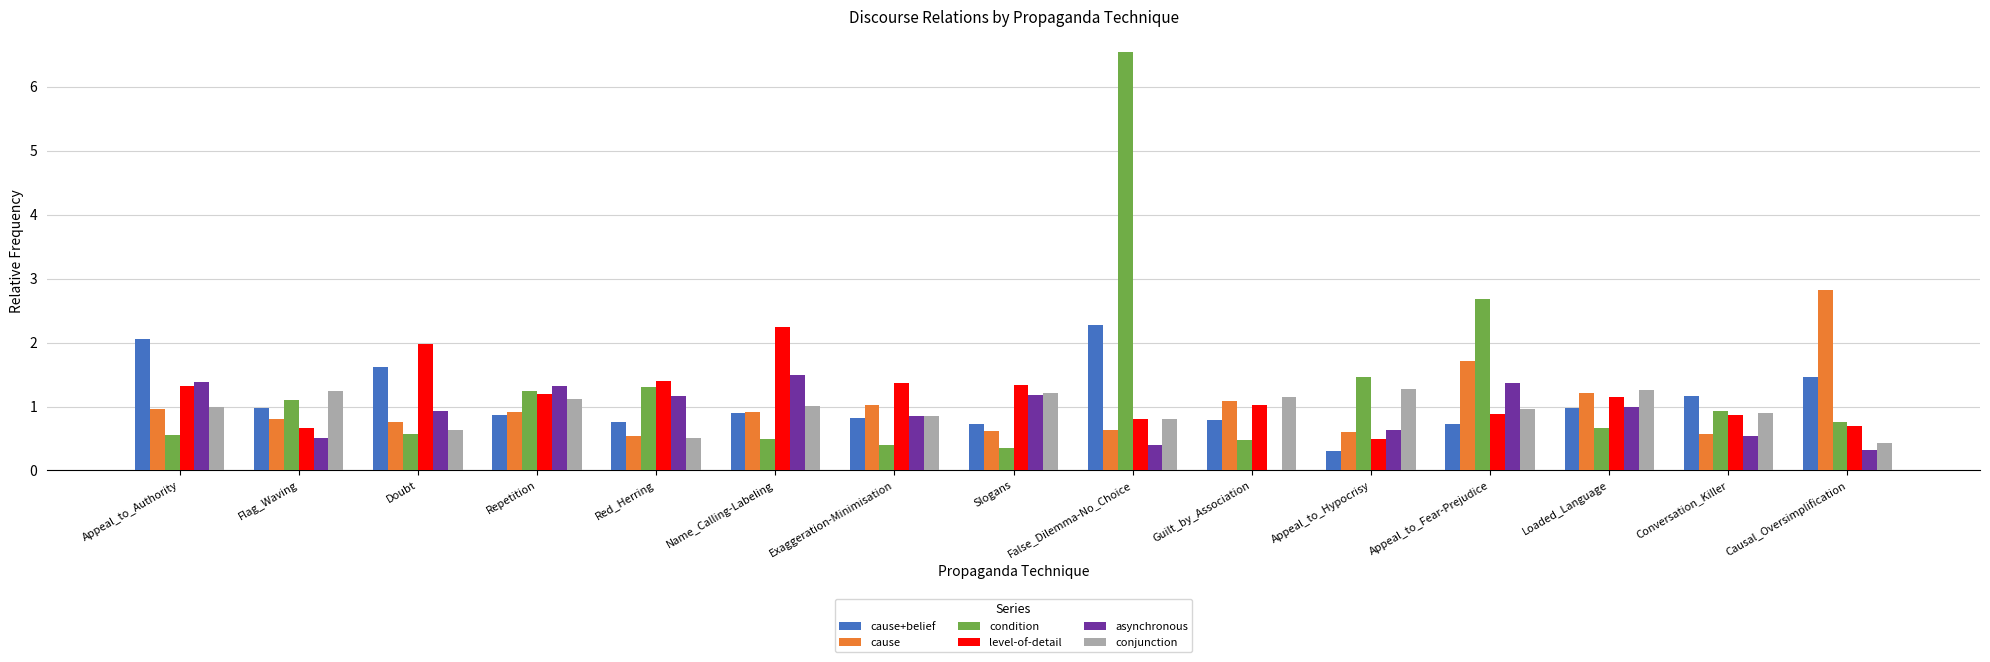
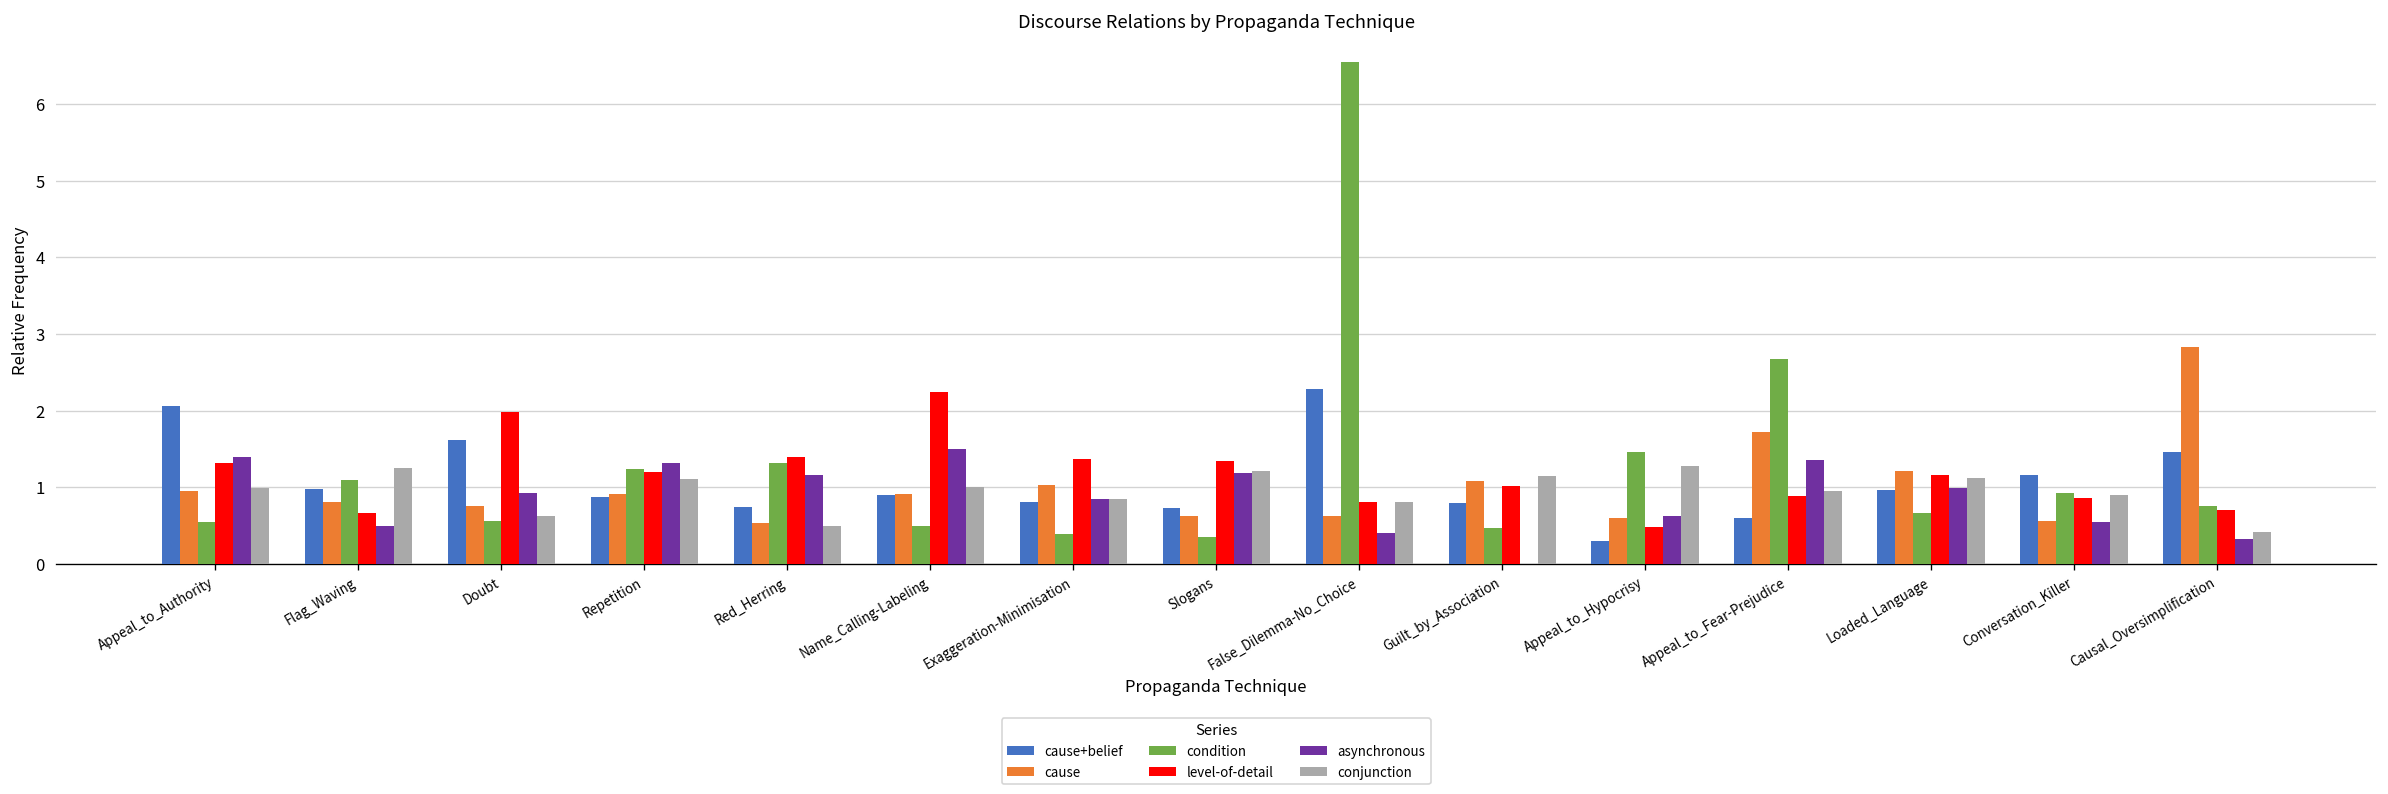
  {
    "cause+belief": {
      "Appeal_to_Authority": 2.1,
      "Flag_Waving": 1.0,
      "Doubt": 1.6,
      "Repetition": 0.9,
      "Red_Herring": 0.8,
      "Name_Calling-Labeling": 0.9,
      "Exaggeration-Minimisation": 0.8,
      "Slogans": 0.7,
      "False_Dilemma-No_Choice": 2.3,
      "Guilt_by_Association": 0.8,
      "Appeal_to_Hypocrisy": 0.3,
-     "Appeal_to_Fear-Prejudice": 0.7,
+     "Appeal_to_Fear-Prejudice": 0.6,
      "Loaded_Language": 1.0,
      "Conversation_Killer": 1.2,
      "Causal_Oversimplification": 1.5
    },
    "cause": {
      "Appeal_to_Authority": 1.0,
      "Flag_Waving": 0.8,
      "Doubt": 0.8,
      "Repetition": 0.9,
      "Red_Herring": 0.5,
      "Name_Calling-Labeling": 0.9,
      "Exaggeration-Minimisation": 1.0,
      "Slogans": 0.6,
      "False_Dilemma-No_Choice": 0.6,
      "Guilt_by_Association": 1.1,
      "Appeal_to_Hypocrisy": 0.6,
      "Appeal_to_Fear-Prejudice": 1.7,
      "Loaded_Language": 1.2,
      "Conversation_Killer": 0.6,
      "Causal_Oversimplification": 2.8
    },
    "condition": {
      "Appeal_to_Authority": 0.5,
      "Flag_Waving": 1.1,
      "Doubt": 0.6,
      "Repetition": 1.2,
      "Red_Herring": 1.3,
      "Name_Calling-Labeling": 0.5,
      "Exaggeration-Minimisation": 0.4,
      "Slogans": 0.4,
      "False_Dilemma-No_Choice": 6.5,
      "Guilt_by_Association": 0.5,
      "Appeal_to_Hypocrisy": 1.5,
      "Appeal_to_Fear-Prejudice": 2.7,
      "Loaded_Language": 0.7,
      "Conversation_Killer": 0.9,
      "Causal_Oversimplification": 0.8
    },
    "level-of-detail": {
      "Appeal_to_Authority": 1.3,
      "Flag_Waving": 0.7,
      "Doubt": 2.0,
      "Repetition": 1.2,
      "Red_Herring": 1.4,
      "Name_Calling-Labeling": 2.2,
      "Exaggeration-Minimisation": 1.4,
      "Slogans": 1.3,
      "False_Dilemma-No_Choice": 0.8,
      "Guilt_by_Association": 1.0,
      "Appeal_to_Hypocrisy": 0.5,
      "Appeal_to_Fear-Prejudice": 0.9,
      "Loaded_Language": 1.2,
      "Conversation_Killer": 0.9,
      "Causal_Oversimplification": 0.7
    },
    "asynchronous": {
      "Appeal_to_Authority": 1.4,
      "Flag_Waving": 0.5,
      "Doubt": 0.9,
      "Repetition": 1.3,
      "Red_Herring": 1.2,
      "Name_Calling-Labeling": 1.5,
      "Exaggeration-Minimisation": 0.9,
      "Slogans": 1.2,
      "False_Dilemma-No_Choice": 0.4,
      "Guilt_by_Association": 0.0,
      "Appeal_to_Hypocrisy": 0.6,
      "Appeal_to_Fear-Prejudice": 1.4,
      "Loaded_Language": 1.0,
      "Conversation_Killer": 0.5,
      "Causal_Oversimplification": 0.3
    },
    "conjunction": {
      "Appeal_to_Authority": 1.0,
      "Flag_Waving": 1.2,
      "Doubt": 0.6,
      "Repetition": 1.1,
      "Red_Herring": 0.5,
      "Name_Calling-Labeling": 1.0,
      "Exaggeration-Minimisation": 0.9,
      "Slogans": 1.2,
      "False_Dilemma-No_Choice": 0.8,
      "Guilt_by_Association": 1.1,
      "Appeal_to_Hypocrisy": 1.3,
      "Appeal_to_Fear-Prejudice": 1.0,
-     "Loaded_Language": 1.3,
+     "Loaded_Language": 1.1,
      "Conversation_Killer": 0.9,
      "Causal_Oversimplification": 0.4
    }
  }
